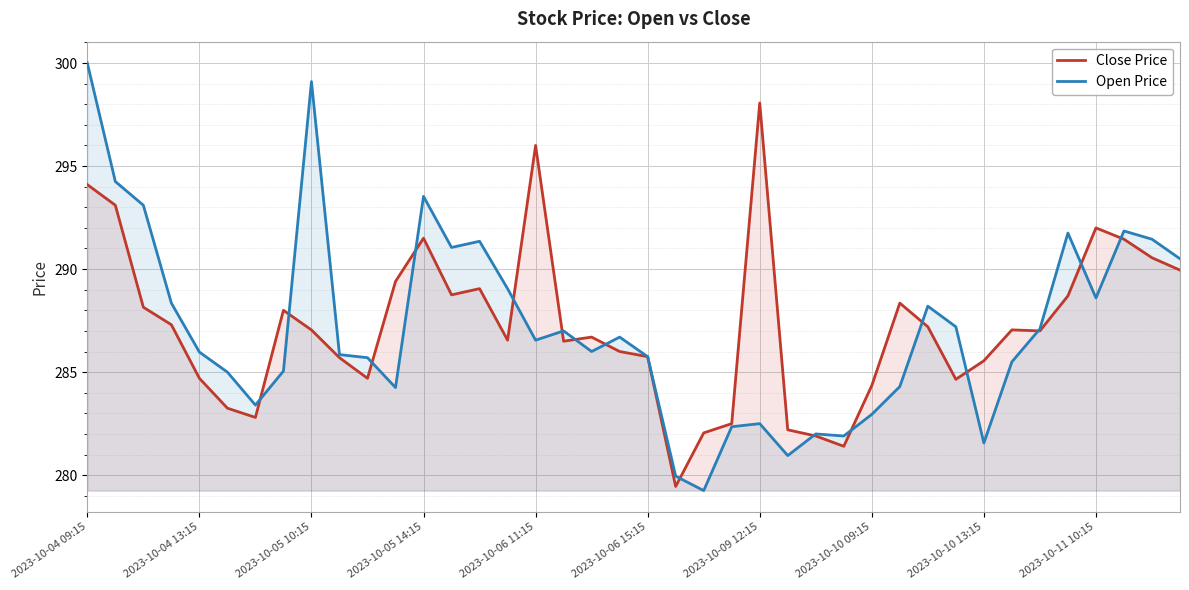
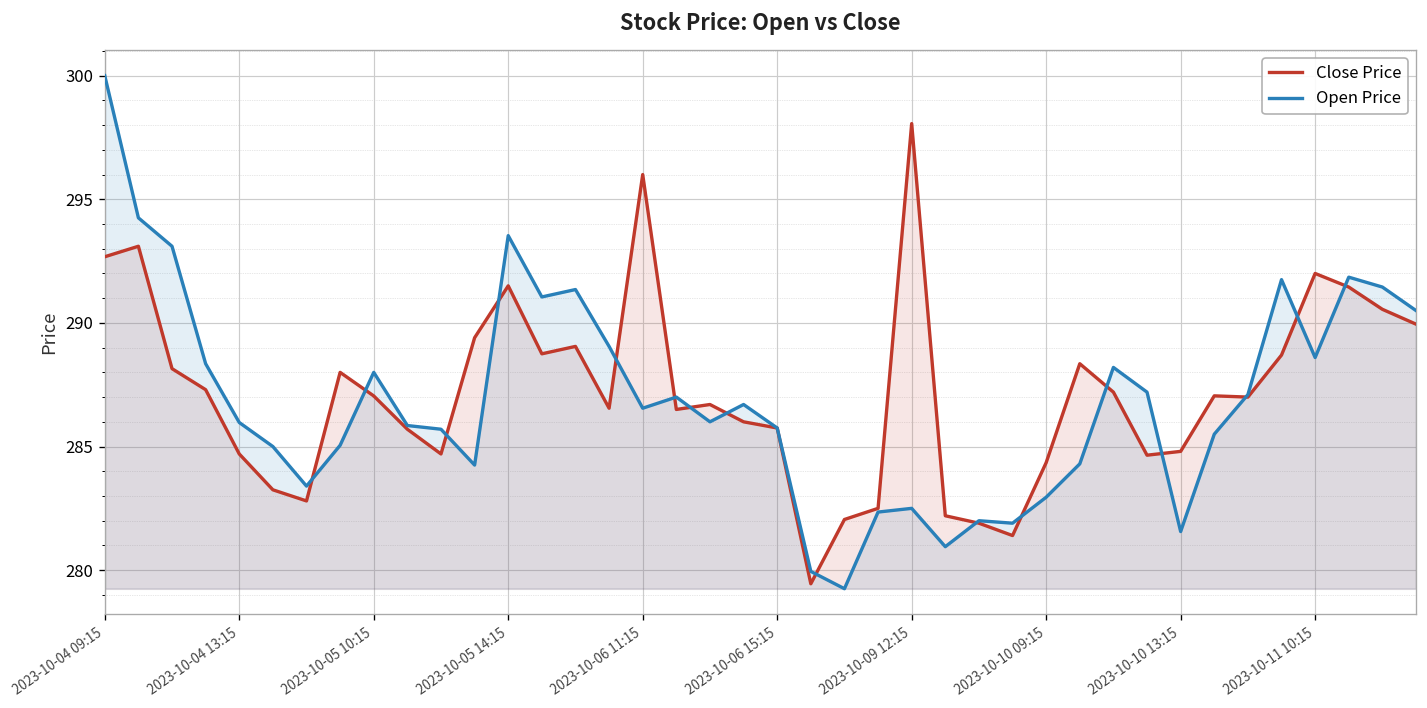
  {
    "Close Price": {
-     "2023-10-04 09:15": 294.1,
+     "2023-10-04 09:15": 292.7,
      "2023-10-04 13:15": 284.7,
      "2023-10-05 10:15": 287.0,
      "2023-10-05 14:15": 291.5,
      "2023-10-06 11:15": 296.0,
      "2023-10-09 12:15": 298.1,
      "2023-10-10 09:15": 284.4,
-     "2023-10-10 13:15": 285.5,
+     "2023-10-10 13:15": 284.8,
      "2023-10-11 10:15": 292.0
    },
    "Open Price": {
      "2023-10-04 09:15": 300.0,
      "2023-10-04 13:15": 286.0,
-     "2023-10-05 10:15": 299.1,
+     "2023-10-05 10:15": 288.0,
      "2023-10-05 14:15": 293.5,
      "2023-10-06 11:15": 286.5,
      "2023-10-09 12:15": 282.5,
      "2023-10-10 09:15": 283.0,
      "2023-10-10 13:15": 281.6,
      "2023-10-11 10:15": 288.6
    }
  }
